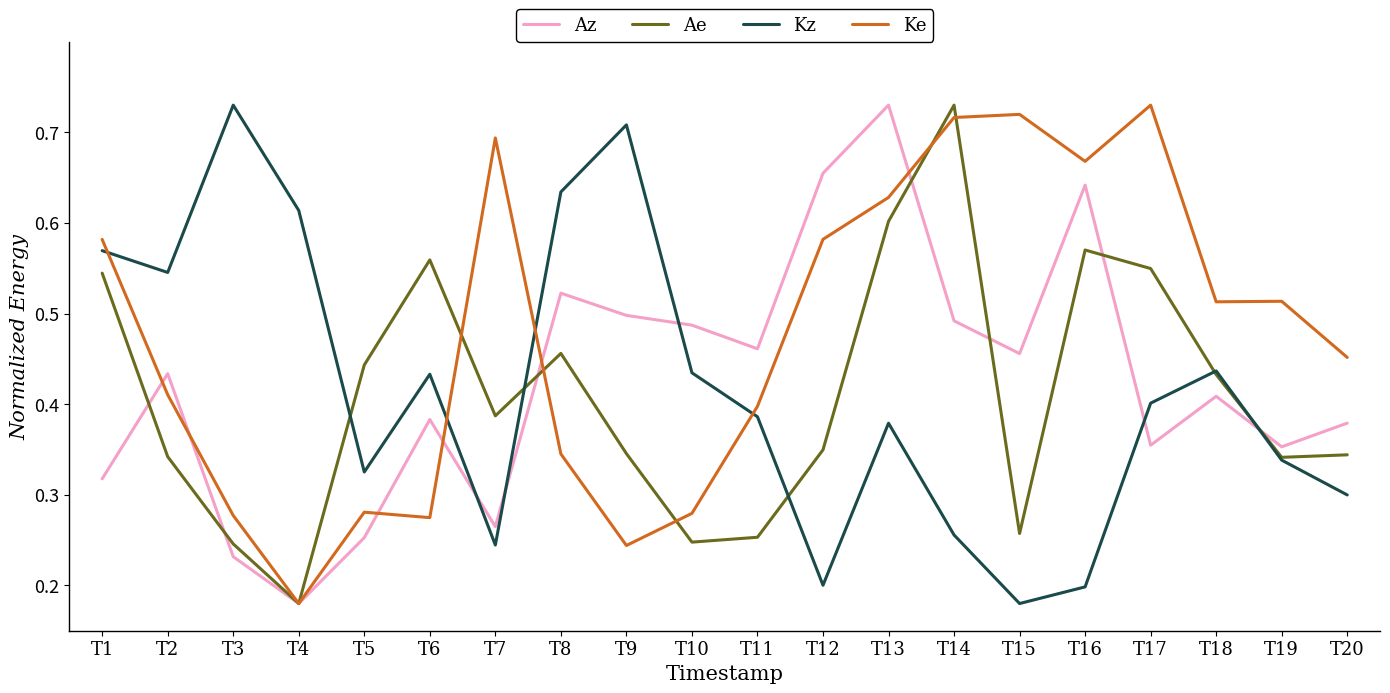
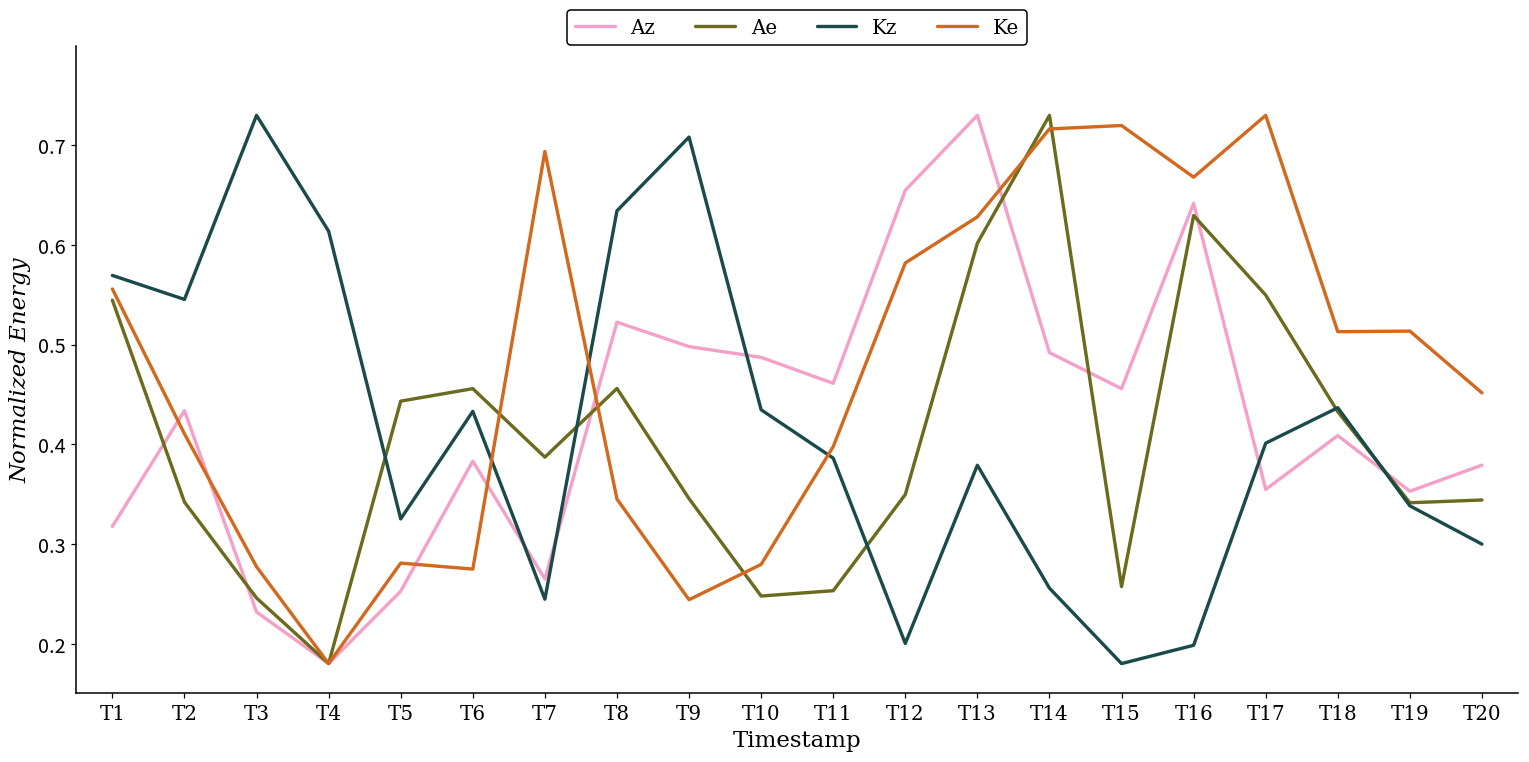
  {
    "Az": {
      "T1": 0.32,
      "T2": 0.43,
      "T3": 0.23,
      "T5": 0.25,
      "T6": 0.38,
      "T7": 0.26,
      "T8": 0.52,
      "T9": 0.50,
      "T10": 0.49,
      "T11": 0.46,
      "T12": 0.65,
      "T13": 0.73,
      "T14": 0.49,
      "T15": 0.46,
      "T16": 0.64,
      "T17": 0.35,
      "T18": 0.41,
      "T19": 0.35,
      "T20": 0.38
    },
    "Ae": {
      "T1": 0.54,
      "T2": 0.34,
      "T3": 0.25,
      "T5": 0.44,
-     "T6": 0.56,
+     "T6": 0.46,
      "T7": 0.39,
      "T8": 0.46,
      "T9": 0.35,
      "T10": 0.25,
      "T11": 0.25,
      "T12": 0.35,
      "T13": 0.60,
      "T14": 0.73,
      "T15": 0.26,
-     "T16": 0.57,
+     "T16": 0.63,
      "T17": 0.55,
      "T18": 0.43,
      "T19": 0.34,
      "T20": 0.34
    },
    "Kz": {
      "T1": 0.57,
      "T2": 0.55,
      "T3": 0.73,
      "T4": 0.61,
      "T5": 0.33,
      "T6": 0.43,
      "T7": 0.24,
      "T8": 0.63,
      "T9": 0.71,
      "T10": 0.43,
      "T11": 0.39,
      "T12": 0.20,
      "T13": 0.38,
      "T14": 0.26,
      "T15": 0.18,
      "T16": 0.20,
      "T17": 0.40,
      "T18": 0.44,
      "T19": 0.34,
      "T20": 0.30
    },
    "Ke": {
-     "T1": 0.58,
+     "T1": 0.56,
      "T2": 0.41,
      "T3": 0.28,
      "T5": 0.28,
      "T6": 0.27,
      "T7": 0.69,
      "T8": 0.35,
      "T9": 0.24,
      "T10": 0.28,
      "T11": 0.40,
      "T12": 0.58,
      "T13": 0.63,
      "T14": 0.72,
      "T15": 0.72,
      "T16": 0.67,
      "T17": 0.73,
      "T18": 0.51,
      "T19": 0.51,
      "T20": 0.45
    }
  }
